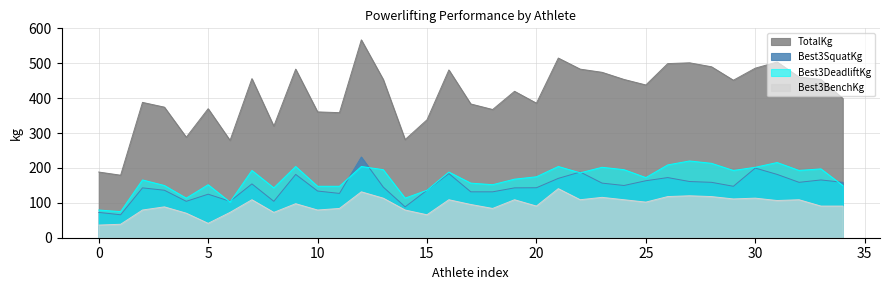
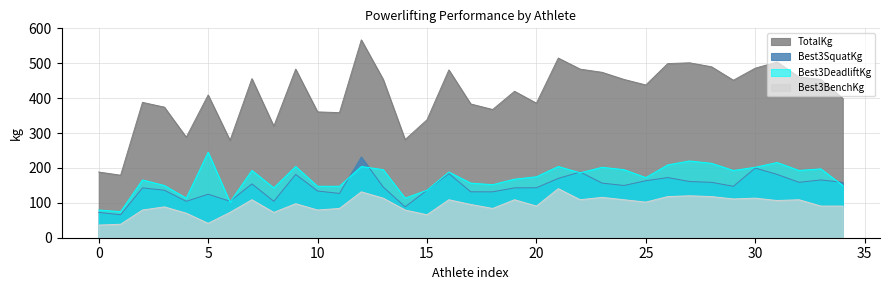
  {
    "TotalKg": {
      "0": 190,
-     "5": 370,
+     "5": 410,
      "10": 360,
      "15": 340,
      "20": 390,
      "25": 440,
      "30": 490
    },
    "Best3SquatKg": {
      "5": 120,
      "10": 130,
      "20": 140,
      "25": 160
    },
    "Best3DeadliftKg": {
-     "5": 150,
+     "5": 240,
      "10": 150,
      "20": 170,
      "25": 170
    },
    "Best3BenchKg": {
      "0": 40,
      "5": 40,
      "10": 80,
      "15": 70,
      "20": 90,
      "25": 100,
      "30": 110
    }
  }
